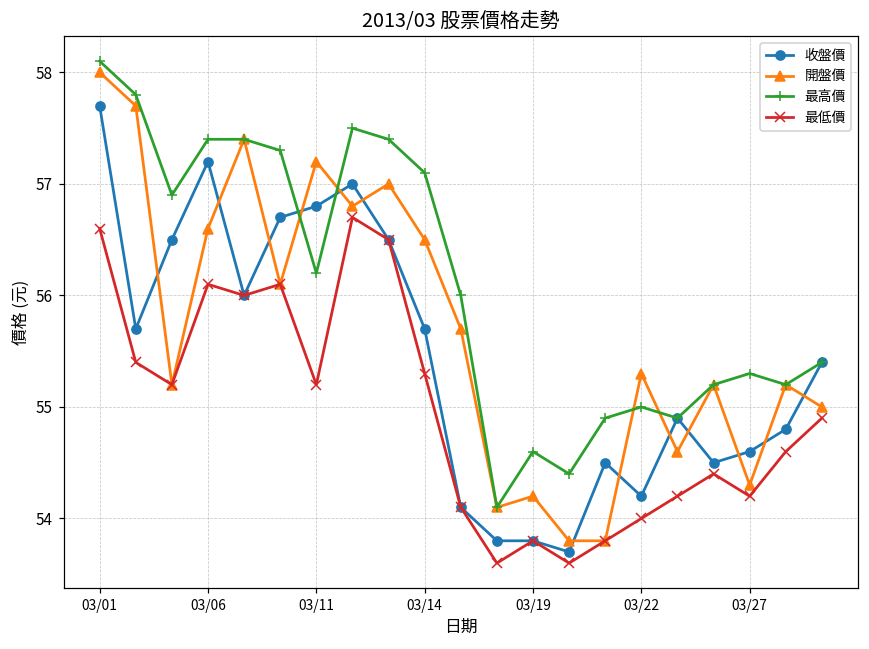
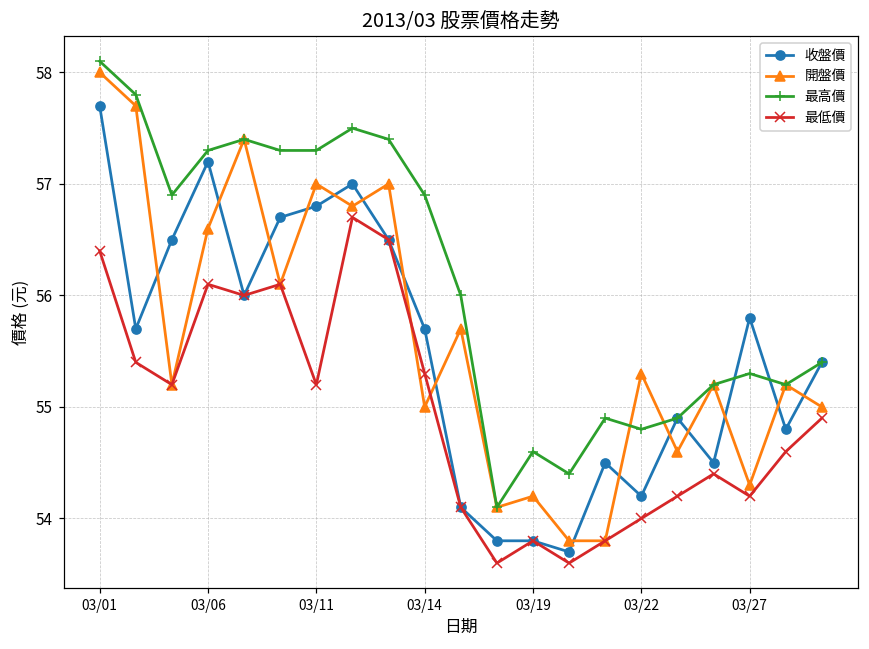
  {
    "收盤價": {
      "03/01": 57.7,
      "03/06": 57.2,
      "03/11": 56.8,
      "03/14": 55.7,
      "03/22": 54.2,
-     "03/27": 54.6
+     "03/27": 55.8
    },
    "開盤價": {
      "03/01": 58.0,
      "03/06": 56.6,
-     "03/11": 57.2,
-     "03/14": 56.5,
+     "03/11": 57.0,
+     "03/14": 55.0,
      "03/19": 54.2,
      "03/22": 55.3,
      "03/27": 54.3
    },
    "最高價": {
      "03/01": 58.1,
-     "03/06": 57.4,
-     "03/11": 56.2,
-     "03/14": 57.1,
+     "03/06": 57.3,
+     "03/11": 57.3,
+     "03/14": 56.9,
      "03/19": 54.6,
-     "03/22": 55.0,
+     "03/22": 54.8,
      "03/27": 55.3
    },
    "最低價": {
-     "03/01": 56.6,
+     "03/01": 56.4,
      "03/06": 56.1,
      "03/11": 55.2,
      "03/14": 55.3,
      "03/22": 54.0,
      "03/27": 54.2
    }
  }
